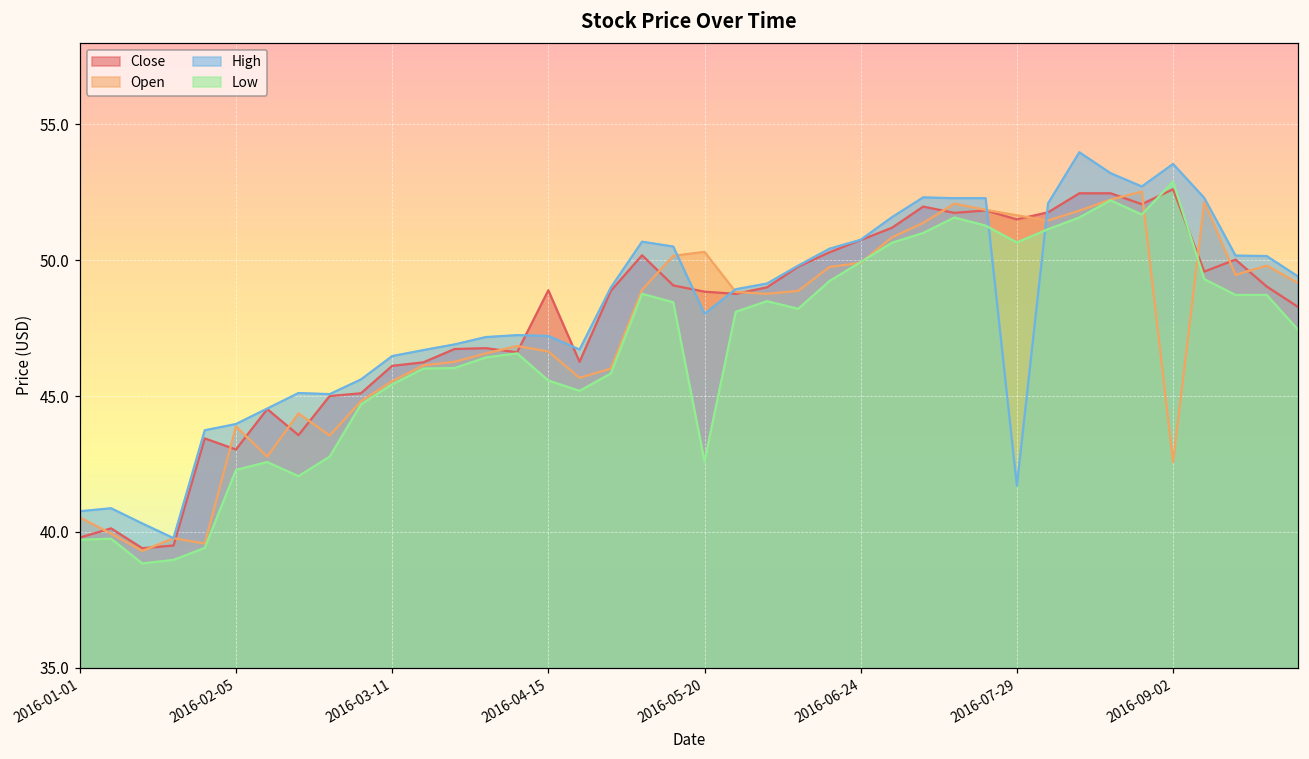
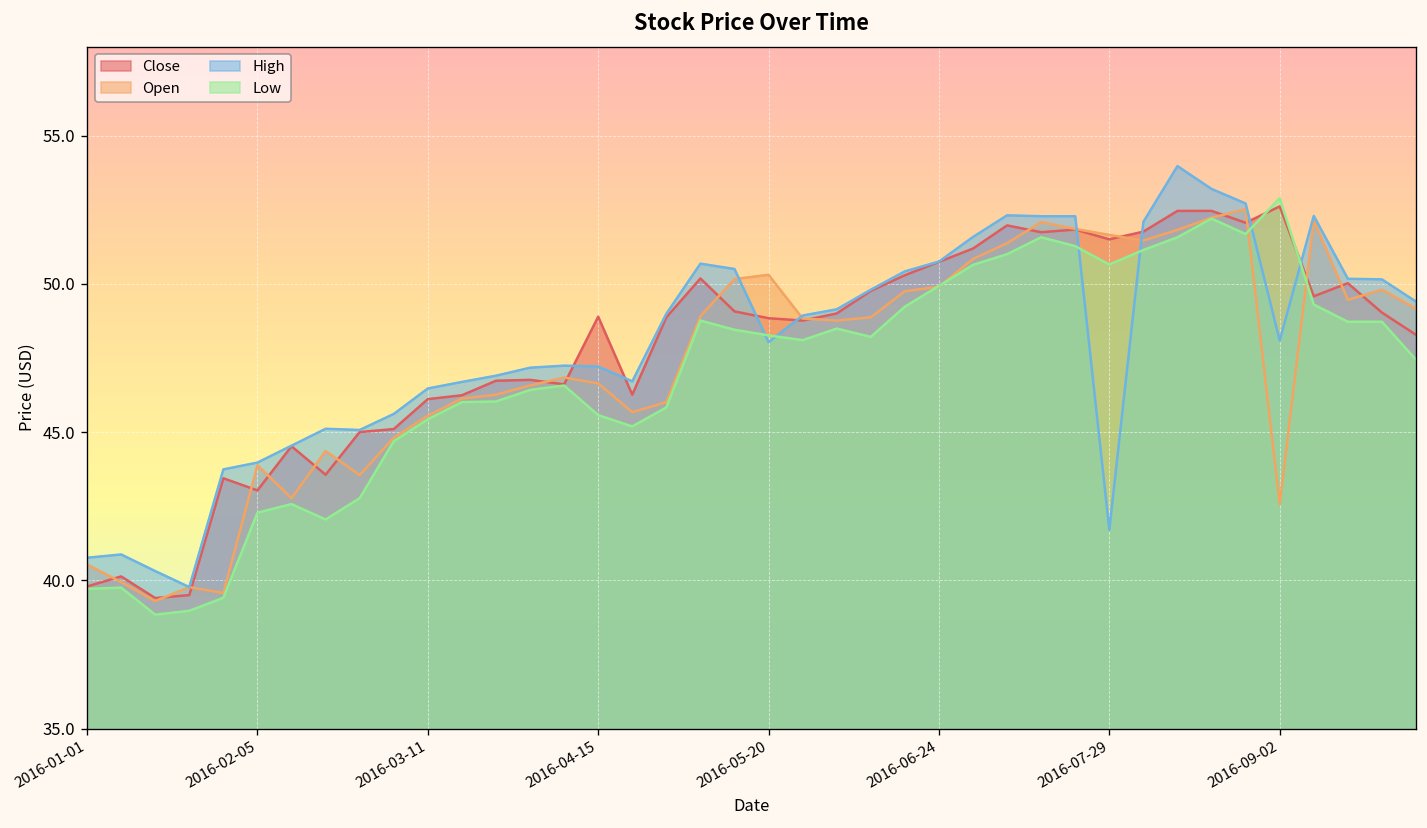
  {
    "Close": {
      "2016-02-05": 43.0,
      "2016-03-11": 46.1,
      "2016-04-15": 48.9,
      "2016-05-20": 48.8,
      "2016-07-29": 51.5,
      "2016-09-02": 52.6
    },
    "Open": {
      "2016-01-01": 40.5,
      "2016-03-11": 45.5,
      "2016-04-15": 46.6,
      "2016-05-20": 50.3,
      "2016-07-29": 51.7,
      "2016-09-02": 42.6
    },
    "High": {
      "2016-01-01": 40.8,
      "2016-03-11": 46.5,
      "2016-04-15": 47.2,
      "2016-05-20": 48.0,
      "2016-07-29": 41.7,
-     "2016-09-02": 53.5
+     "2016-09-02": 48.1
    },
    "Low": {
      "2016-02-05": 42.3,
      "2016-03-11": 45.4,
      "2016-04-15": 45.6,
-     "2016-05-20": 42.6,
+     "2016-05-20": 48.3,
      "2016-07-29": 50.7,
      "2016-09-02": 52.9
    }
  }
